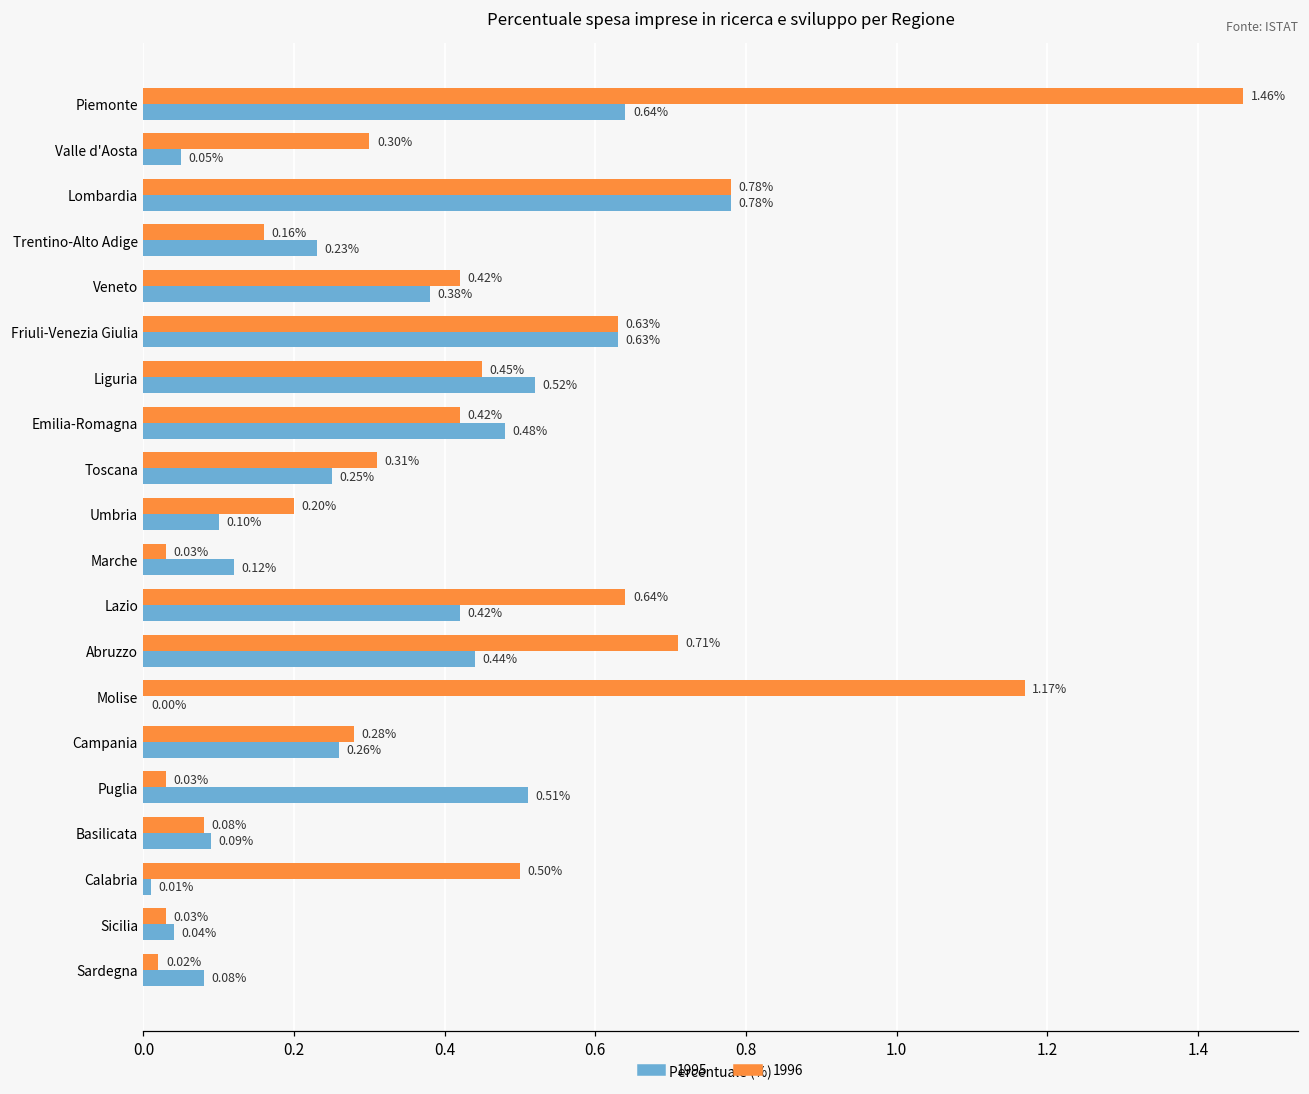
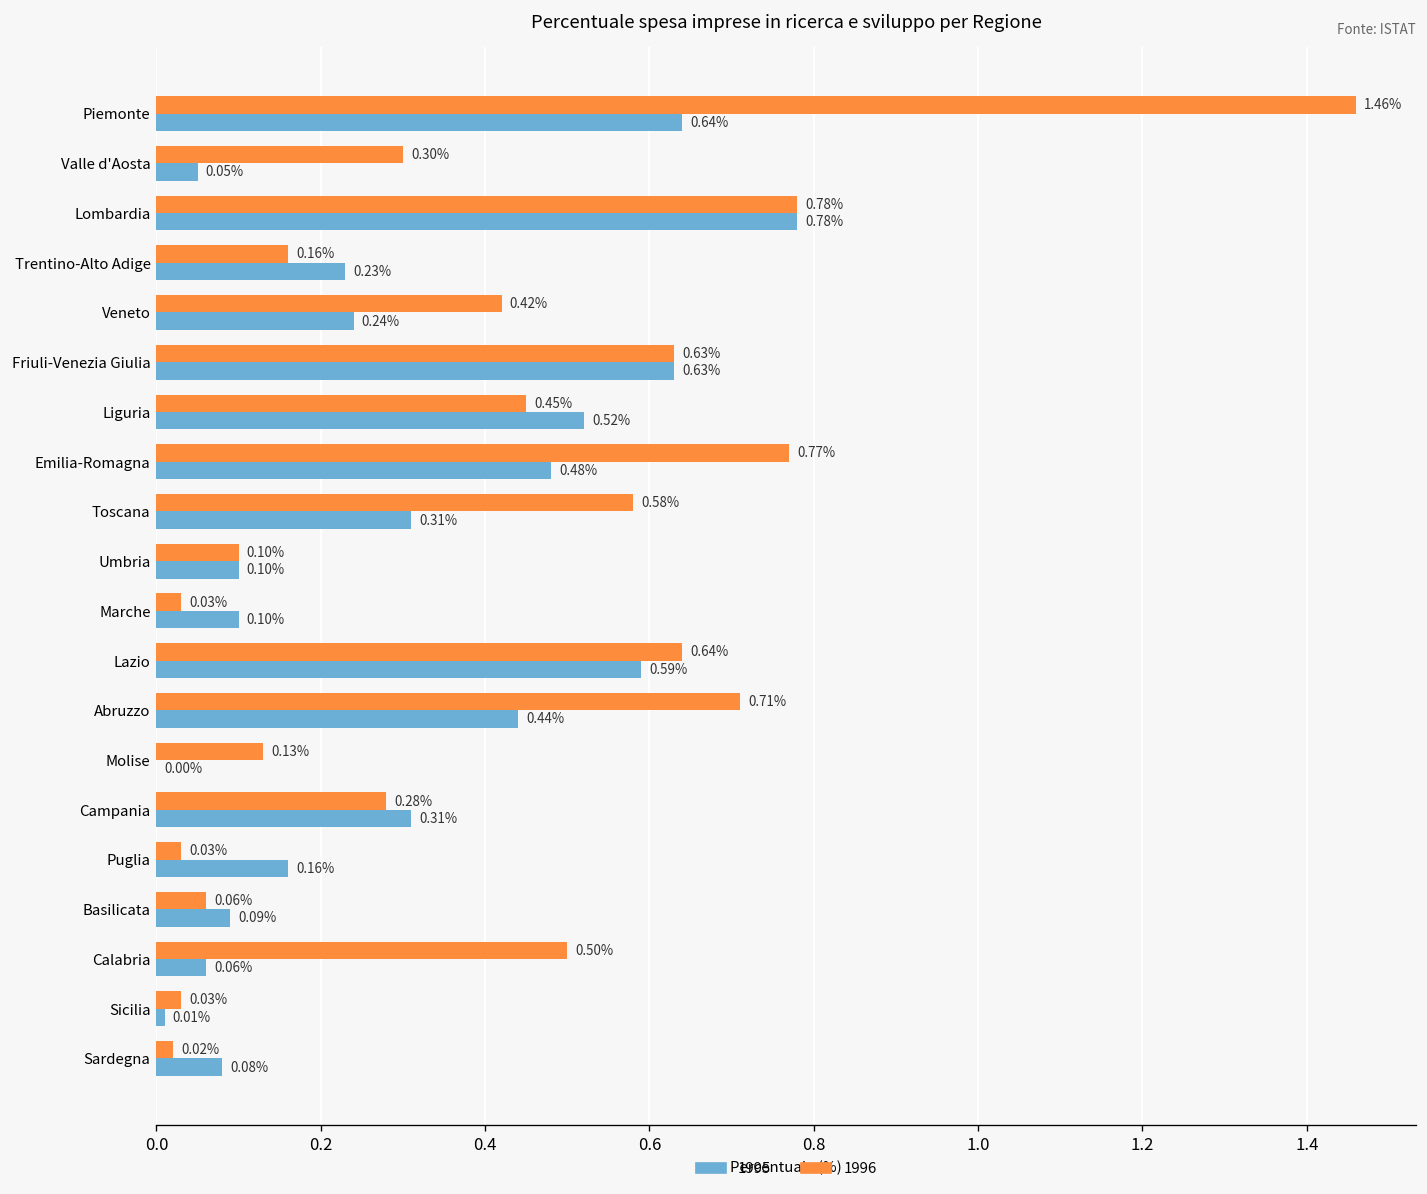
  {
    "1995": {
      "Piemonte": "0.64%",
      "Valle d'Aosta": "0.05%",
      "Lombardia": "0.78%",
      "Trentino-Alto Adige": "0.23%",
-     "Veneto": "0.38%",
+     "Veneto": "0.24%",
      "Friuli-Venezia Giulia": "0.63%",
      "Liguria": "0.52%",
      "Emilia-Romagna": "0.48%",
-     "Toscana": "0.25%",
+     "Toscana": "0.31%",
      "Umbria": "0.10%",
-     "Marche": "0.12%",
-     "Lazio": "0.42%",
+     "Marche": "0.10%",
+     "Lazio": "0.59%",
      "Abruzzo": "0.44%",
      "Molise": "0.00%",
-     "Campania": "0.26%",
-     "Puglia": "0.51%",
+     "Campania": "0.31%",
+     "Puglia": "0.16%",
      "Basilicata": "0.09%",
-     "Calabria": "0.01%",
-     "Sicilia": "0.04%",
+     "Calabria": "0.06%",
+     "Sicilia": "0.01%",
      "Sardegna": "0.08%"
    },
    "1996": {
      "Piemonte": "1.46%",
      "Valle d'Aosta": "0.30%",
      "Lombardia": "0.78%",
      "Trentino-Alto Adige": "0.16%",
      "Veneto": "0.42%",
      "Friuli-Venezia Giulia": "0.63%",
      "Liguria": "0.45%",
-     "Emilia-Romagna": "0.42%",
-     "Toscana": "0.31%",
-     "Umbria": "0.20%",
+     "Emilia-Romagna": "0.77%",
+     "Toscana": "0.58%",
+     "Umbria": "0.10%",
      "Marche": "0.03%",
      "Lazio": "0.64%",
      "Abruzzo": "0.71%",
-     "Molise": "1.17%",
+     "Molise": "0.13%",
      "Campania": "0.28%",
      "Puglia": "0.03%",
-     "Basilicata": "0.08%",
+     "Basilicata": "0.06%",
      "Calabria": "0.50%",
      "Sicilia": "0.03%",
      "Sardegna": "0.02%"
    }
  }
